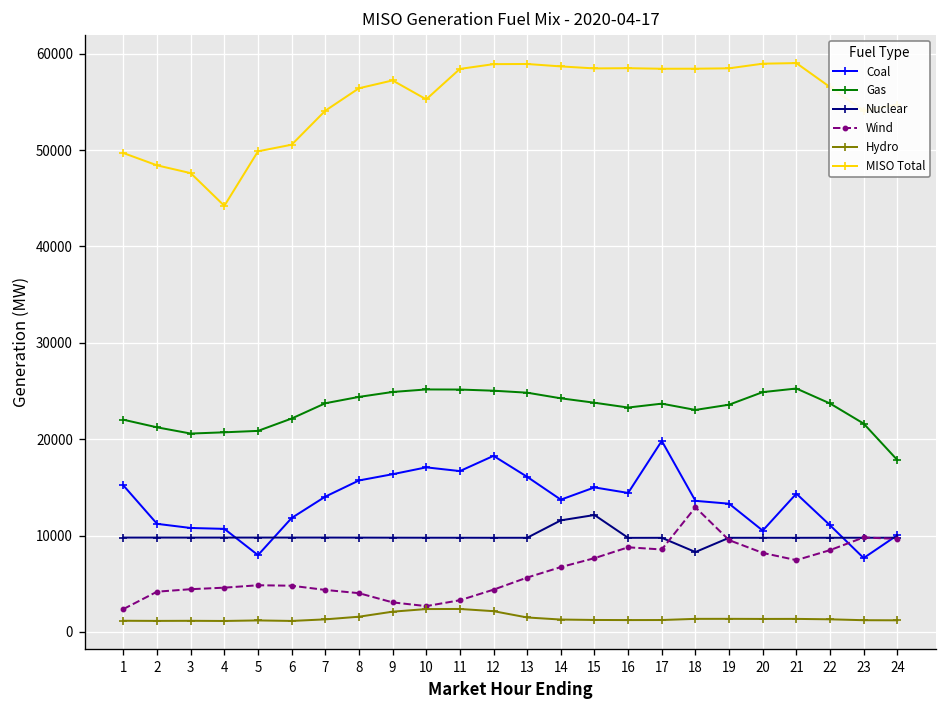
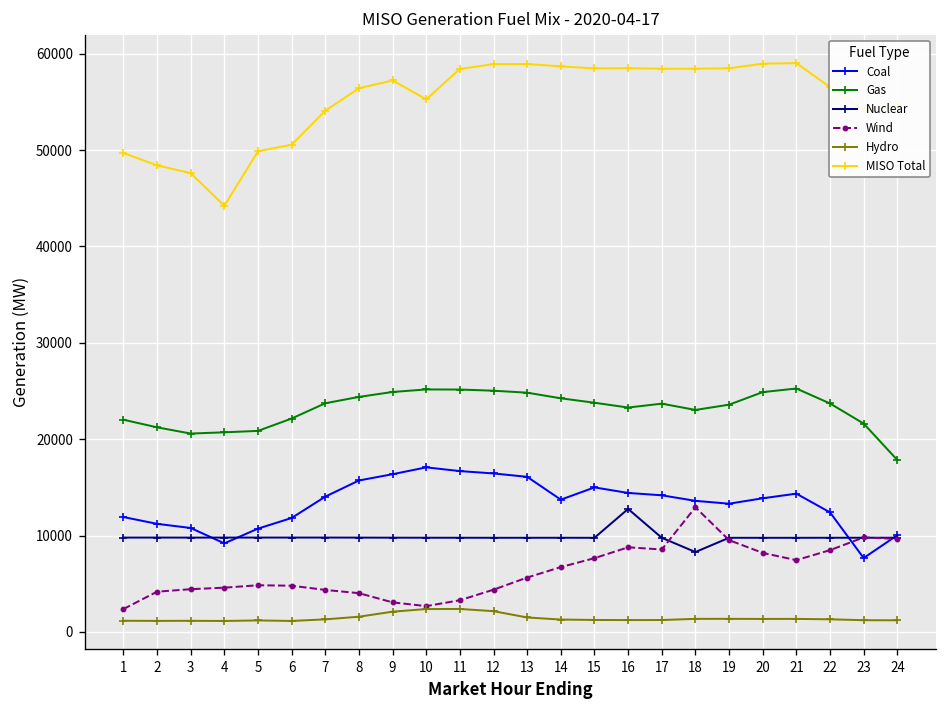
  {
    "Coal": {
-     "1": 15000,
+     "1": 12000,
      "2": 11000,
      "3": 11000,
-     "4": 11000,
-     "5": 8000,
+     "4": 9000,
+     "5": 11000,
      "6": 12000,
      "7": 14000,
      "8": 16000,
      "9": 16000,
      "10": 17000,
      "11": 17000,
-     "12": 18000,
+     "12": 16000,
      "13": 16000,
      "14": 14000,
      "15": 15000,
      "16": 14000,
-     "17": 20000,
+     "17": 14000,
      "18": 14000,
      "19": 13000,
-     "20": 11000,
+     "20": 14000,
      "21": 14000,
-     "22": 11000,
+     "22": 12000,
      "23": 8000
    },
    "Gas": {
      "1": 22000,
      "2": 21000,
      "3": 21000,
      "4": 21000,
      "5": 21000,
      "6": 22000,
      "7": 24000,
      "8": 24000,
      "9": 25000,
      "10": 25000,
      "11": 25000,
      "12": 25000,
      "13": 25000,
      "14": 24000,
      "15": 24000,
      "16": 23000,
      "17": 24000,
      "18": 23000,
      "19": 24000,
      "20": 25000,
      "21": 25000,
      "22": 24000,
      "23": 22000,
      "24": 18000
    },
    "Nuclear": {
      "1": 10000,
      "2": 10000,
      "3": 10000,
      "4": 10000,
      "5": 10000,
      "6": 10000,
      "7": 10000,
      "8": 10000,
      "9": 10000,
      "10": 10000,
      "11": 10000,
      "12": 10000,
      "13": 10000,
-     "14": 12000,
-     "15": 12000,
-     "16": 10000,
+     "14": 10000,
+     "15": 10000,
+     "16": 13000,
      "17": 10000,
      "18": 8000,
      "20": 10000,
      "21": 10000,
      "22": 10000
    },
    "Wind": {
      "1": 2000,
      "2": 4000,
      "3": 4000,
      "4": 5000,
      "5": 5000,
      "6": 5000,
      "7": 4000,
      "8": 4000,
      "9": 3000,
      "11": 3000,
      "12": 4000,
      "13": 6000,
      "14": 7000,
      "15": 8000,
      "16": 9000,
      "17": 9000,
      "18": 13000,
      "20": 8000,
      "21": 7000,
      "22": 8000
    },
    "Hydro": {
      "1": 1000,
      "2": 1000,
      "3": 1000,
      "4": 1000,
      "5": 1000,
      "6": 1000,
      "7": 1000,
      "8": 2000,
      "9": 2000,
      "11": 2000,
      "12": 2000,
      "13": 2000,
      "14": 1000,
      "15": 1000,
      "16": 1000,
      "17": 1000,
      "18": 1000,
      "19": 1000,
      "20": 1000,
      "21": 1000,
      "22": 1000,
      "23": 1000,
      "24": 1000
    },
    "MISO Total": {
      "1": 50000,
      "2": 48000,
      "3": 48000,
      "4": 44000,
      "5": 50000,
      "6": 51000,
      "7": 54000,
      "8": 56000,
      "9": 57000,
      "10": 55000,
      "11": 58000,
      "12": 59000,
      "13": 59000,
      "14": 59000,
      "15": 58000,
      "16": 58000,
      "17": 58000,
      "18": 58000,
      "19": 58000,
      "20": 59000,
      "21": 59000
    }
  }
